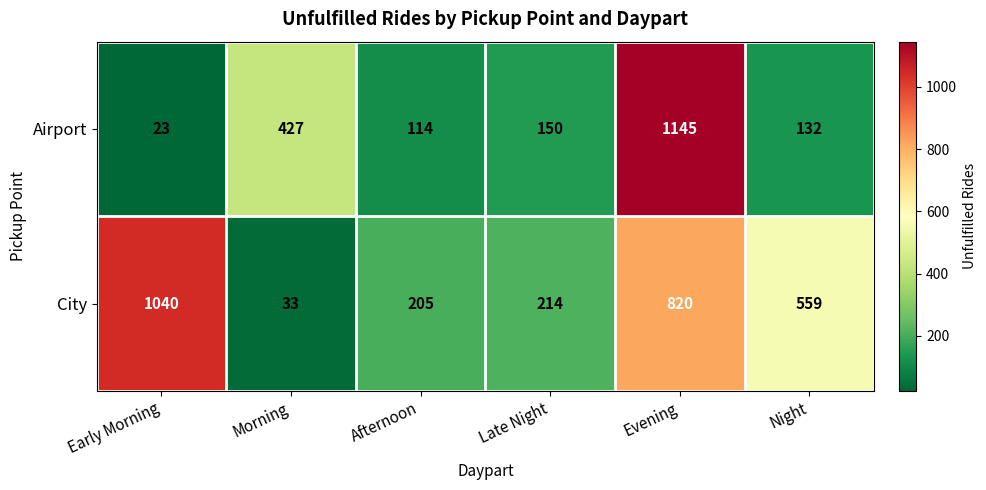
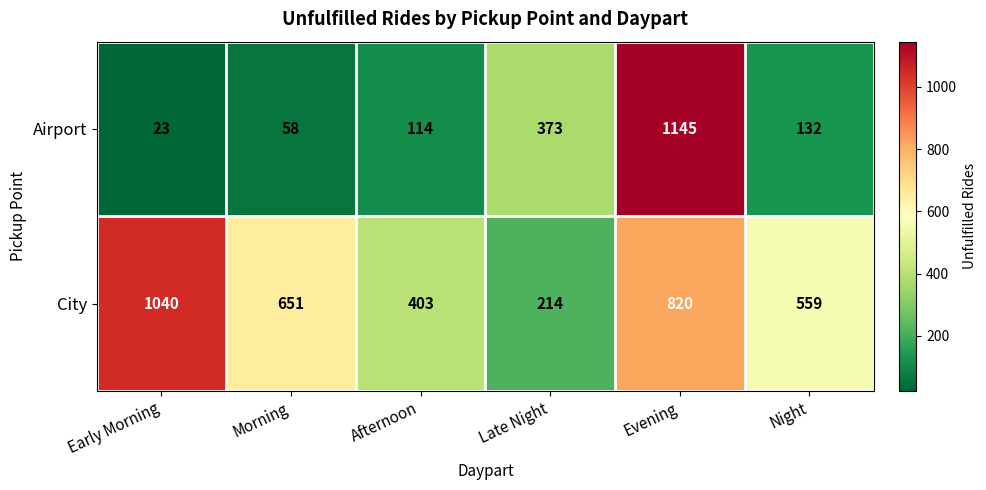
  {
    "Airport": {
      "Early Morning": 23,
-     "Morning": 427,
+     "Morning": 58,
      "Afternoon": 114,
-     "Late Night": 150,
+     "Late Night": 373,
      "Evening": 1145,
      "Night": 132
    },
    "City": {
      "Early Morning": 1040,
-     "Morning": 33,
-     "Afternoon": 205,
+     "Morning": 651,
+     "Afternoon": 403,
      "Late Night": 214,
      "Evening": 820,
      "Night": 559
    }
  }
